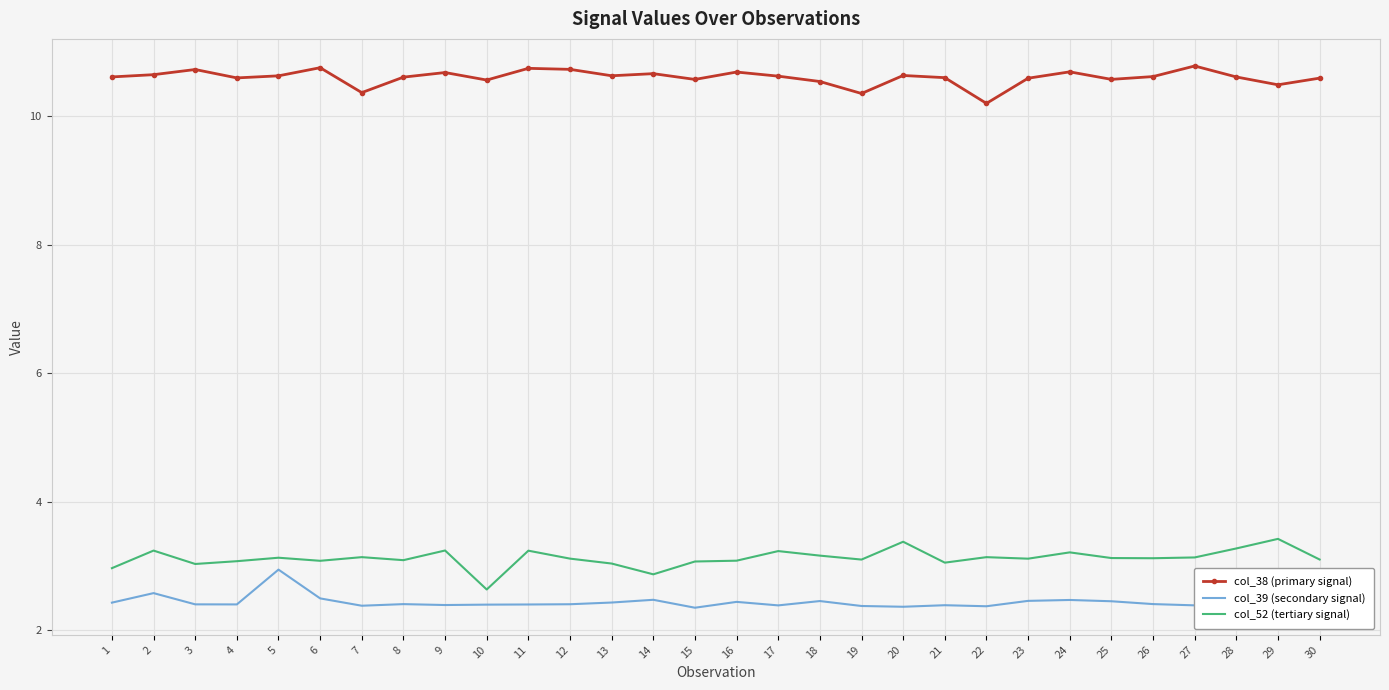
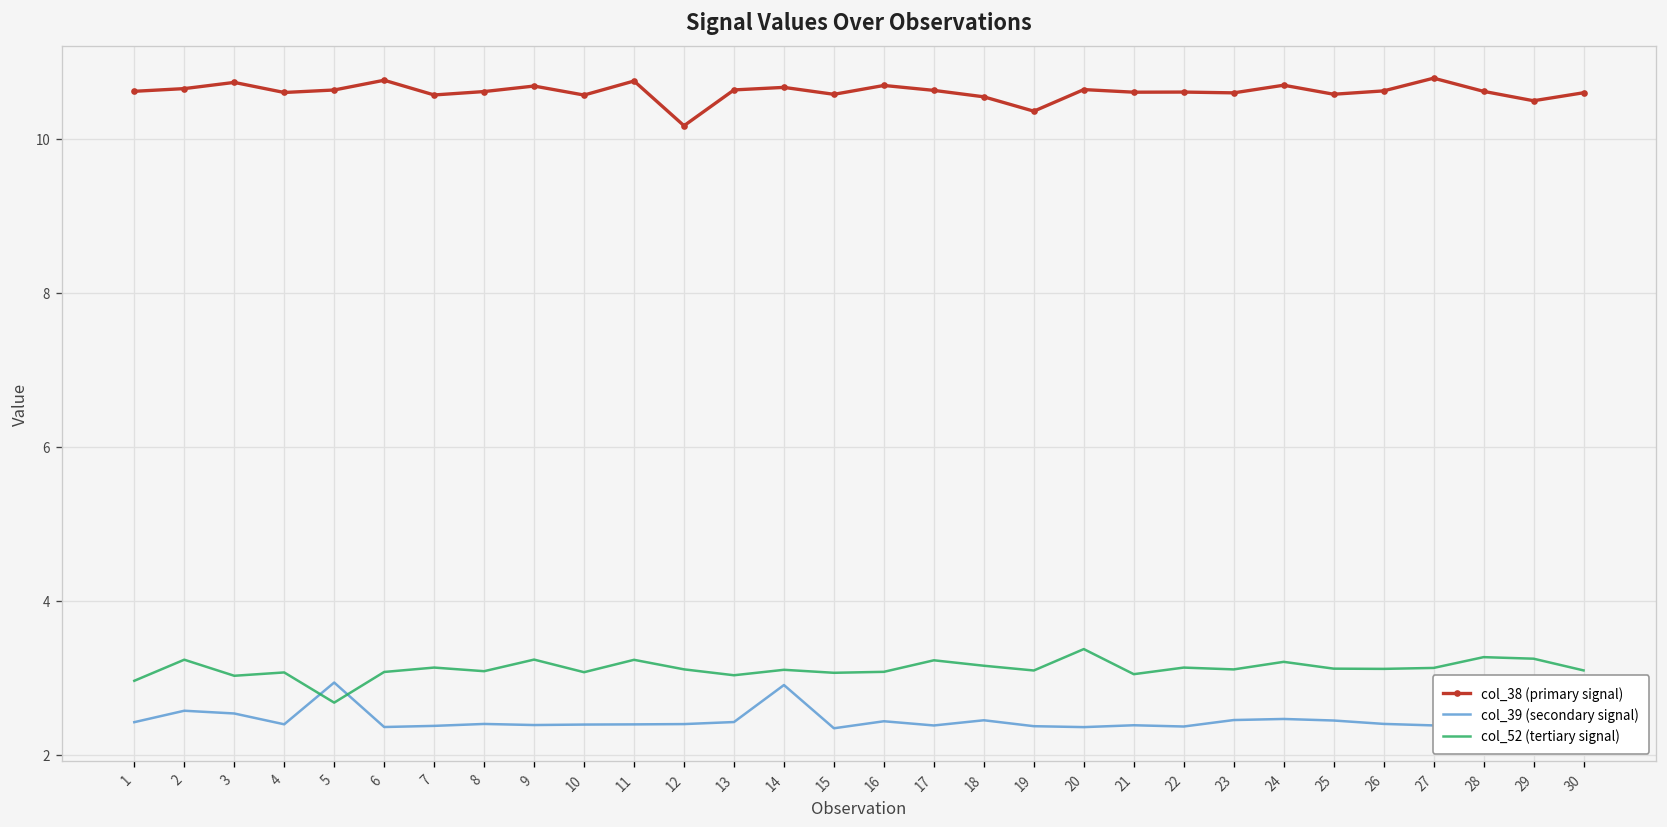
  {
    "col_38 (primary signal)": {
      "1": 10.6,
      "2": 10.6,
      "3": 10.7,
      "4": 10.6,
      "5": 10.6,
      "6": 10.8,
-     "7": 10.4,
+     "7": 10.6,
      "8": 10.6,
      "9": 10.7,
      "10": 10.6,
      "11": 10.7,
-     "12": 10.7,
+     "12": 10.2,
      "13": 10.6,
      "14": 10.7,
      "15": 10.6,
      "16": 10.7,
      "17": 10.6,
      "18": 10.5,
      "19": 10.4,
      "20": 10.6,
      "21": 10.6,
-     "22": 10.2,
+     "22": 10.6,
      "23": 10.6,
      "24": 10.7,
      "25": 10.6,
      "26": 10.6,
      "27": 10.8,
      "28": 10.6,
      "29": 10.5,
      "30": 10.6
    },
    "col_39 (secondary signal)": {
      "1": 2.4,
      "2": 2.6,
-     "3": 2.4,
+     "3": 2.5,
      "4": 2.4,
      "5": 2.9,
-     "6": 2.5,
+     "6": 2.4,
      "7": 2.4,
      "8": 2.4,
      "9": 2.4,
      "10": 2.4,
      "11": 2.4,
      "12": 2.4,
      "13": 2.4,
-     "14": 2.5,
+     "14": 2.9,
      "15": 2.3,
      "16": 2.4,
      "17": 2.4,
      "18": 2.4,
      "19": 2.4,
      "20": 2.4,
      "21": 2.4,
      "22": 2.4,
      "23": 2.5,
      "24": 2.5,
      "25": 2.4,
      "26": 2.4
    },
    "col_52 (tertiary signal)": {
      "1": 3.0,
      "2": 3.2,
      "3": 3.0,
      "4": 3.1,
-     "5": 3.1,
+     "5": 2.7,
      "6": 3.1,
      "7": 3.1,
      "8": 3.1,
      "9": 3.2,
-     "10": 2.6,
+     "10": 3.1,
      "11": 3.2,
      "12": 3.1,
      "13": 3.0,
-     "14": 2.9,
+     "14": 3.1,
      "15": 3.1,
      "16": 3.1,
      "17": 3.2,
      "18": 3.2,
      "19": 3.1,
      "20": 3.4,
      "21": 3.0,
      "22": 3.1,
      "23": 3.1,
      "24": 3.2,
      "25": 3.1,
      "26": 3.1,
      "27": 3.1,
      "28": 3.3,
-     "29": 3.4,
+     "29": 3.2,
      "30": 3.1
    }
  }
